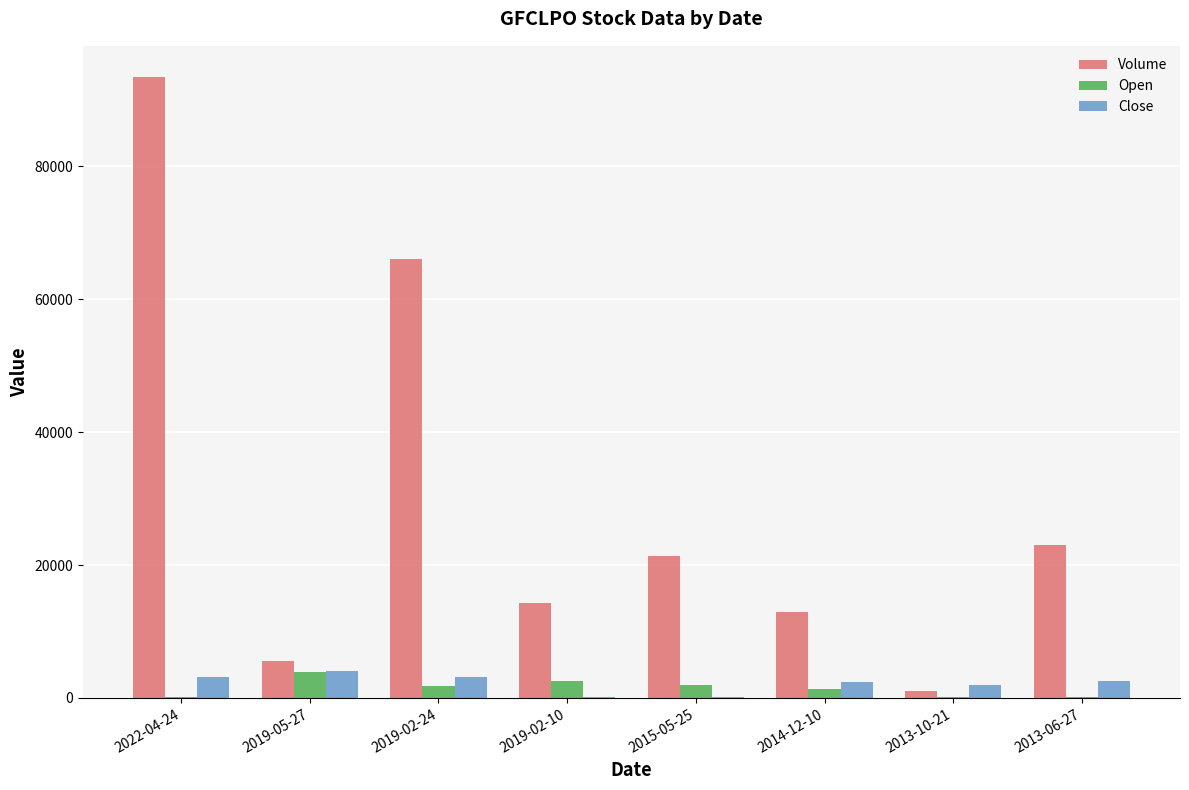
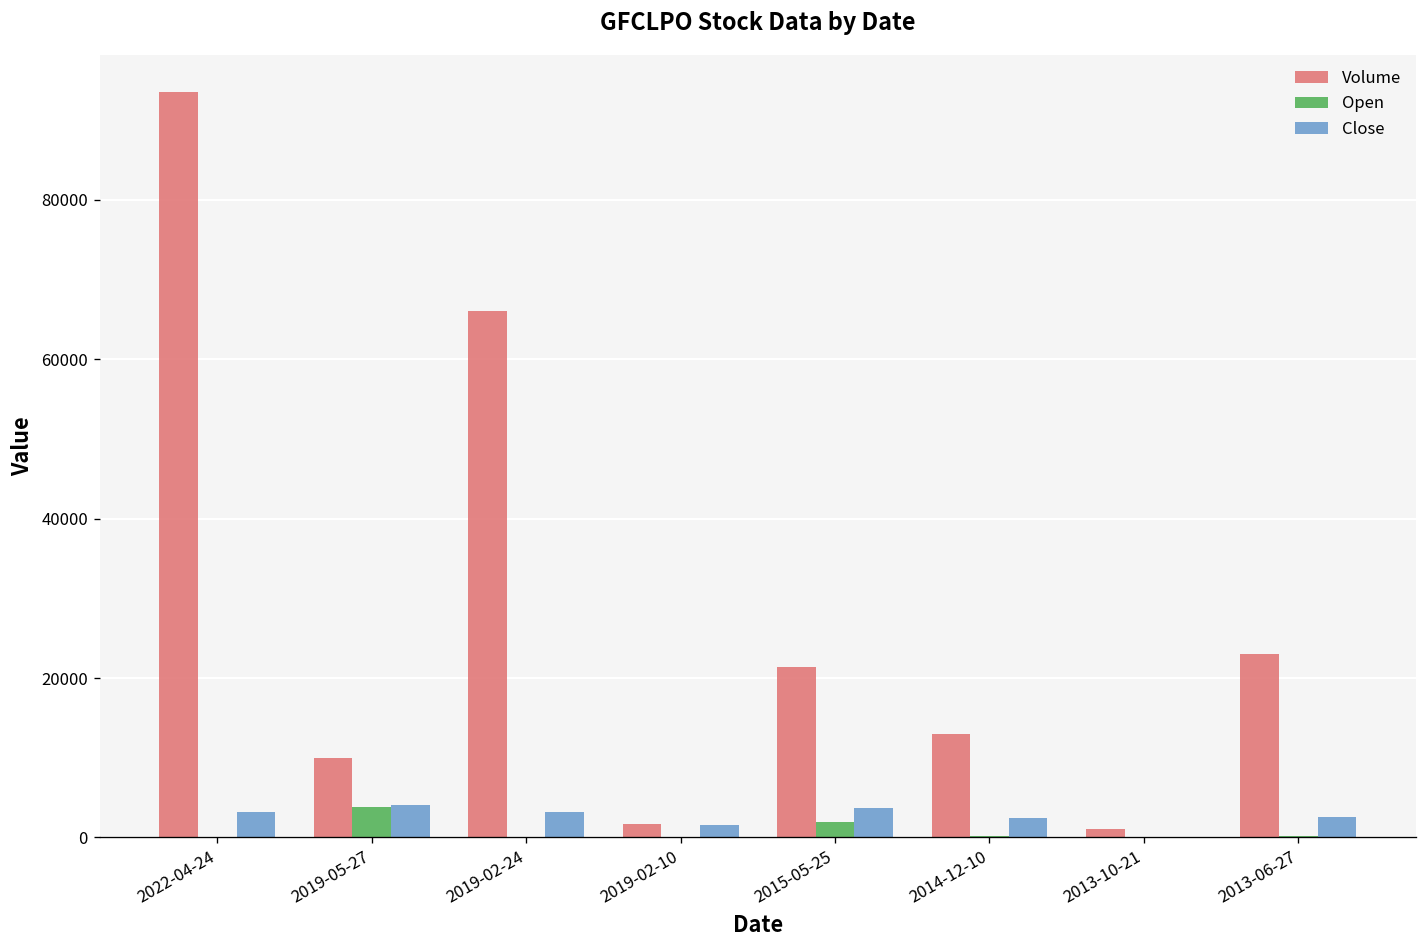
  {
    "Volume": {
      "2022-04-24": 93000,
-     "2019-05-27": 6000,
+     "2019-05-27": 10000,
      "2019-02-24": 66000,
-     "2019-02-10": 14000,
+     "2019-02-10": 2000,
      "2015-05-25": 21000,
      "2014-12-10": 13000,
      "2013-10-21": 1000,
      "2013-06-27": 23000
    },
    "Open": {
      "2019-05-27": 4000,
-     "2019-02-24": 2000,
-     "2019-02-10": 3000,
+     "2019-02-24": 0,
+     "2019-02-10": 0,
      "2015-05-25": 2000,
-     "2014-12-10": 1000
+     "2014-12-10": 0
    },
    "Close": {
      "2022-04-24": 3000,
      "2019-05-27": 4000,
      "2019-02-24": 3000,
-     "2019-02-10": 0,
-     "2015-05-25": 0,
+     "2019-02-10": 2000,
+     "2015-05-25": 4000,
      "2014-12-10": 2000,
-     "2013-10-21": 2000,
+     "2013-10-21": 0,
      "2013-06-27": 3000
    }
  }
